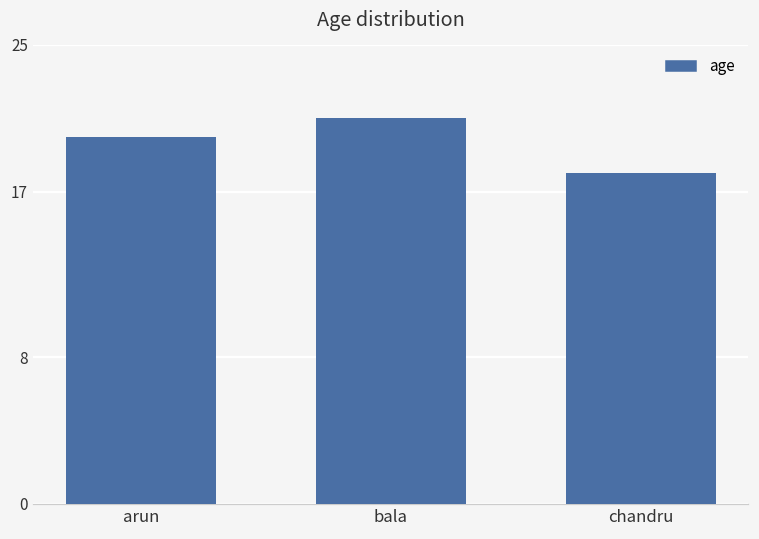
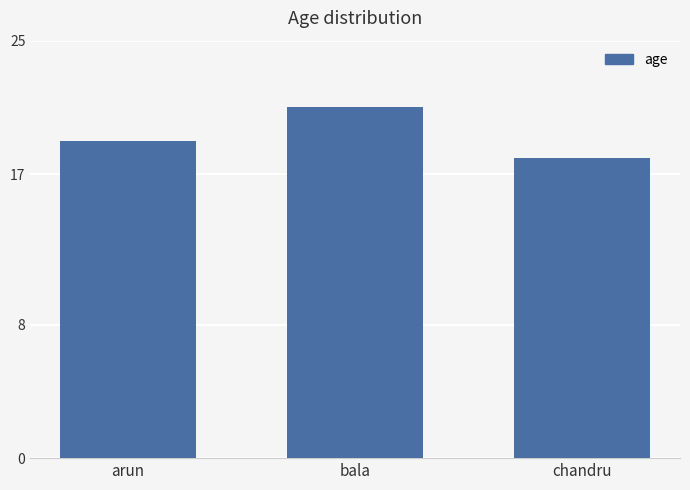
  {
-   "arun": 20,
+   "arun": 19,
    "bala": 21,
    "chandru": 18
  }
